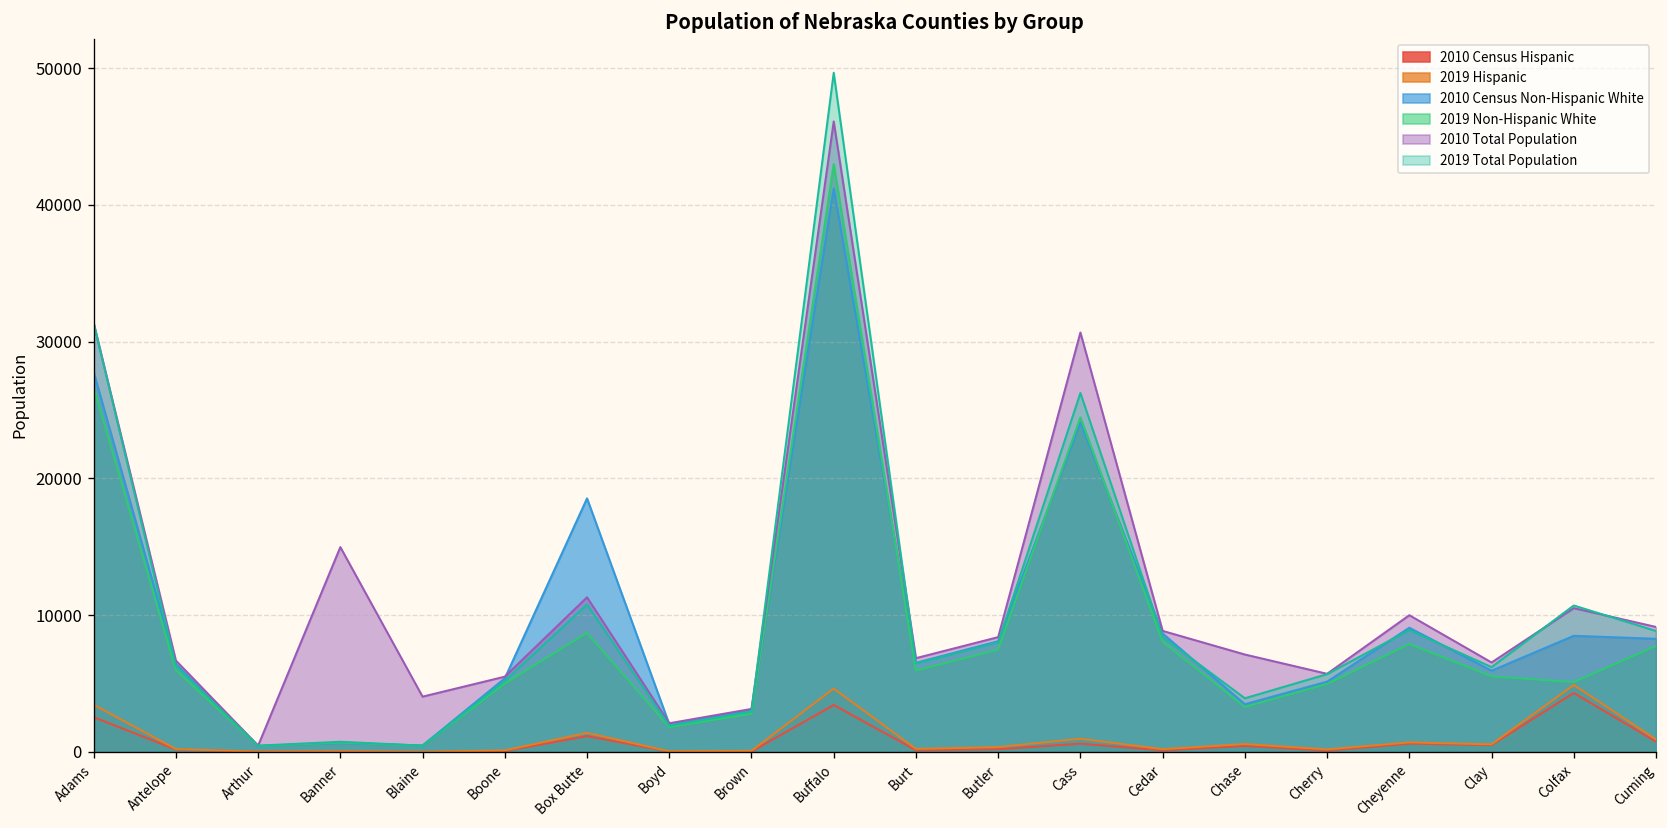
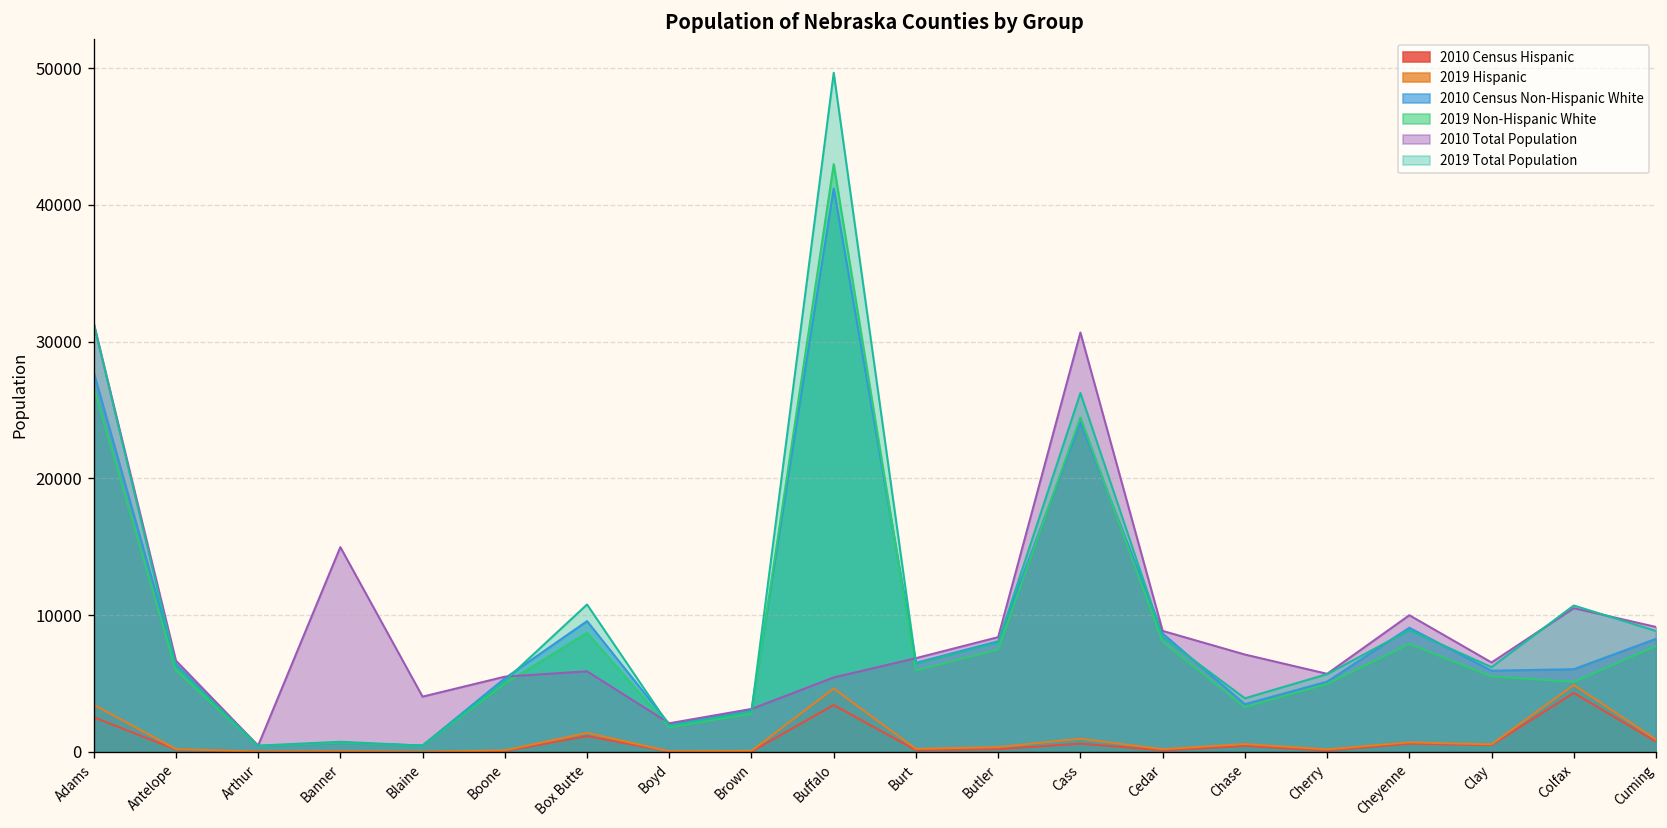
  {
    "2010 Census Non-Hispanic White": {
      "Adams": 27800,
-     "Box Butte": 18500,
+     "Box Butte": 9600,
      "Buffalo": 41200,
      "Cass": 24100,
      "Clay": 5900,
-     "Colfax": 8500,
+     "Colfax": 6100,
      "Cuming": 8300
    },
    "2010 Total Population": {
      "Antelope": 6700,
      "Banner": 15000,
      "Blaine": 4000,
-     "Box Butte": 11300,
-     "Buffalo": 46100,
+     "Box Butte": 5900,
+     "Buffalo": 5400,
      "Burt": 6900,
      "Butler": 8400,
      "Cass": 30700,
      "Chase": 7100,
      "Cheyenne": 10000,
      "Clay": 6500,
      "Cuming": 9100
    }
  }
